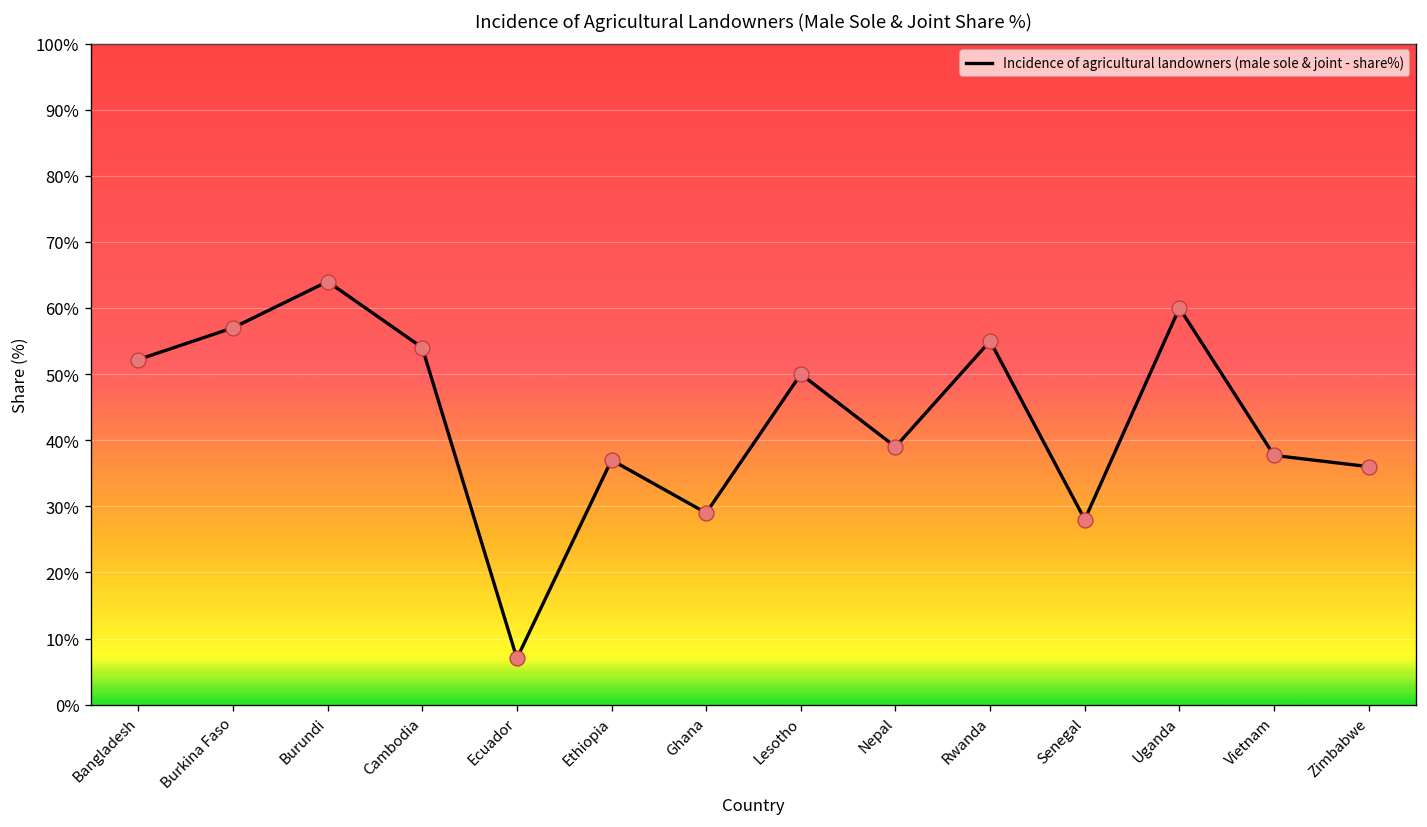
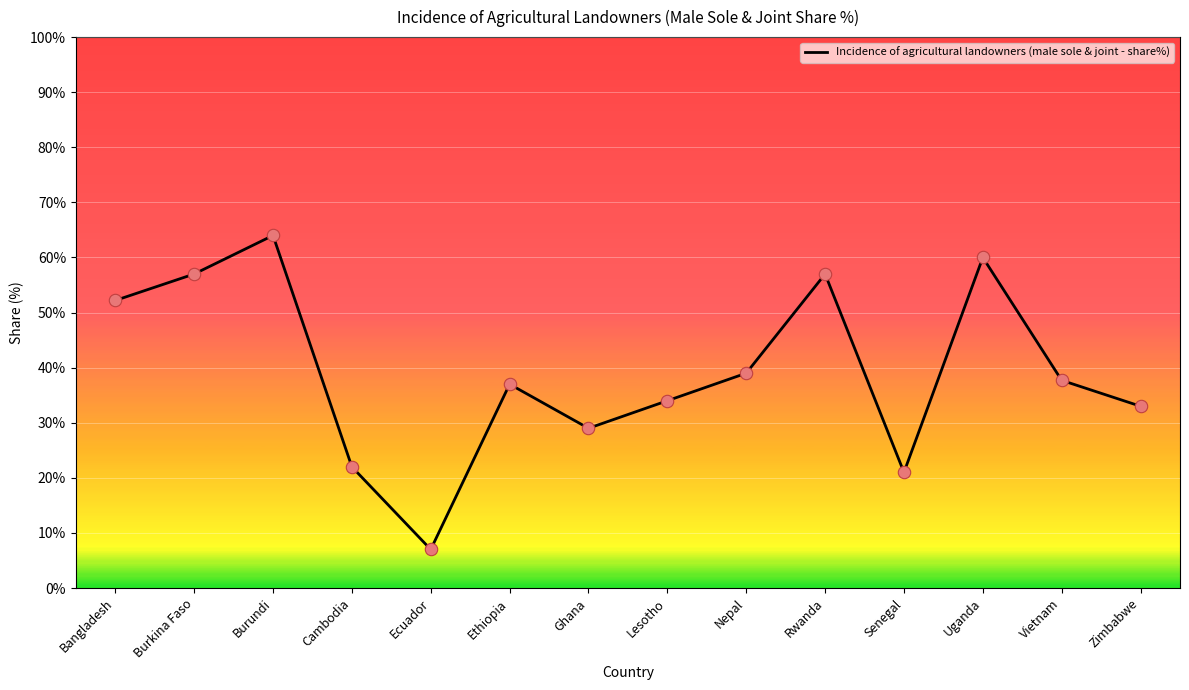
  {
    "Bangladesh": "52%",
    "Burkina Faso": "57%",
    "Burundi": "64%",
-   "Cambodia": "54%",
+   "Cambodia": "22%",
    "Ecuador": "7%",
    "Ethiopia": "37%",
    "Ghana": "29%",
-   "Lesotho": "50%",
+   "Lesotho": "34%",
    "Nepal": "39%",
-   "Rwanda": "55%",
-   "Senegal": "28%",
+   "Rwanda": "57%",
+   "Senegal": "21%",
    "Uganda": "60%",
    "Vietnam": "38%",
-   "Zimbabwe": "36%"
+   "Zimbabwe": "33%"
  }
